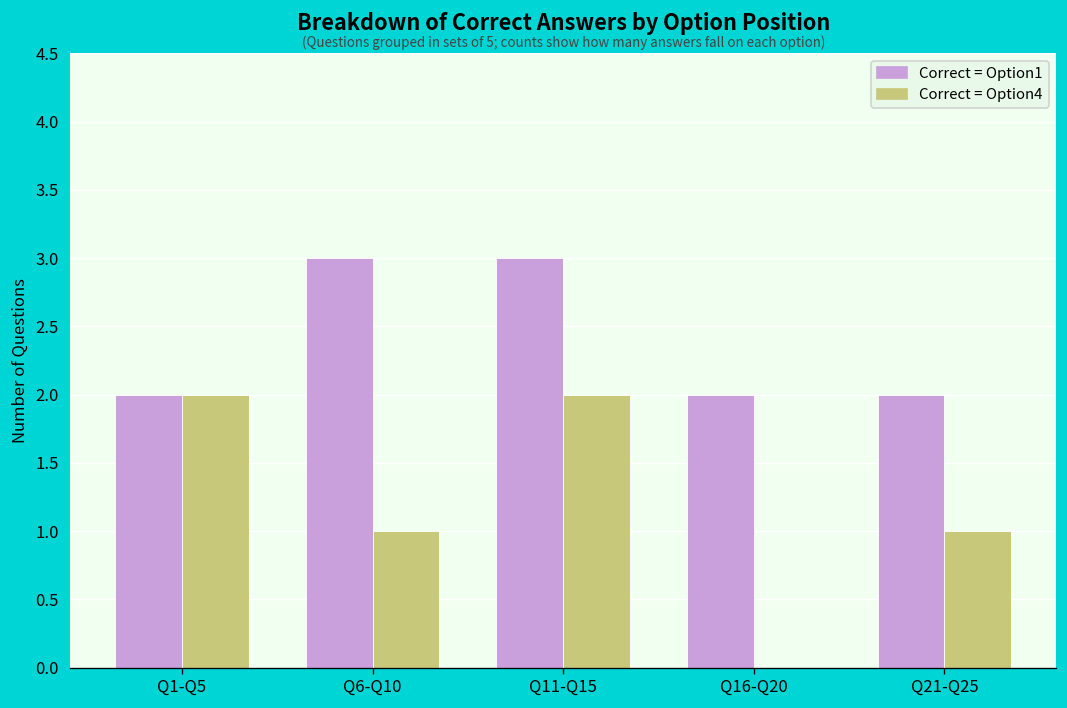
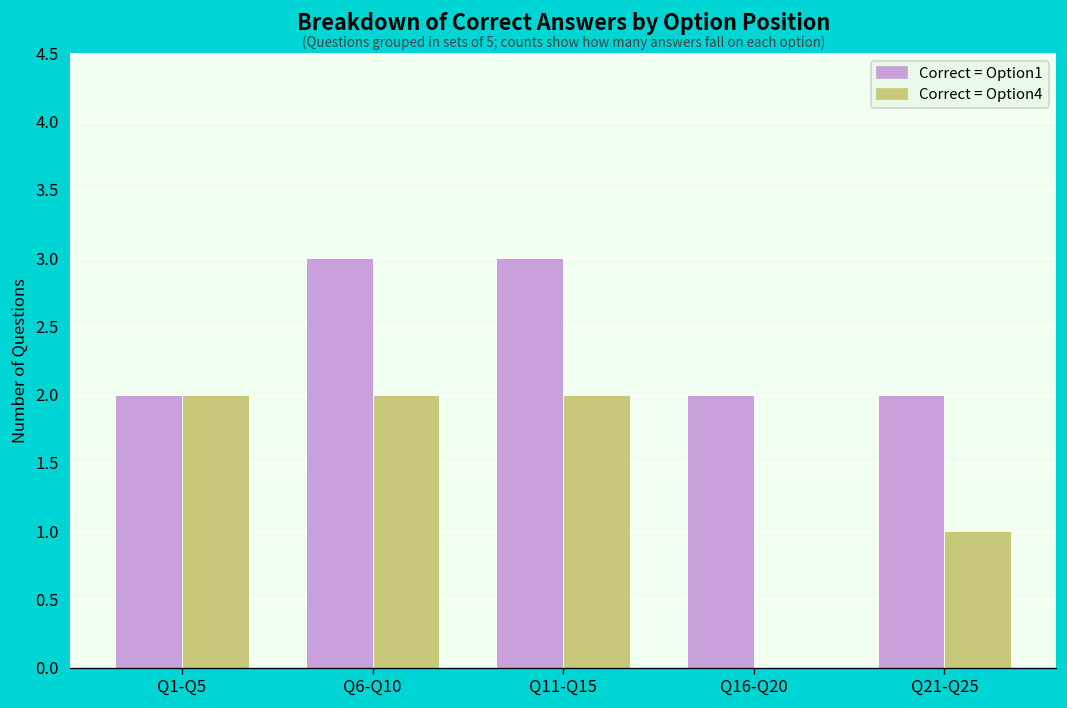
  {
    "Correct = Option1": {
      "Q1-Q5": 2,
      "Q6-Q10": 3,
      "Q11-Q15": 3,
      "Q16-Q20": 2,
      "Q21-Q25": 2
    },
    "Correct = Option4": {
      "Q1-Q5": 2,
-     "Q6-Q10": 1,
+     "Q6-Q10": 2,
      "Q11-Q15": 2,
      "Q16-Q20": 0,
      "Q21-Q25": 1
    }
  }
